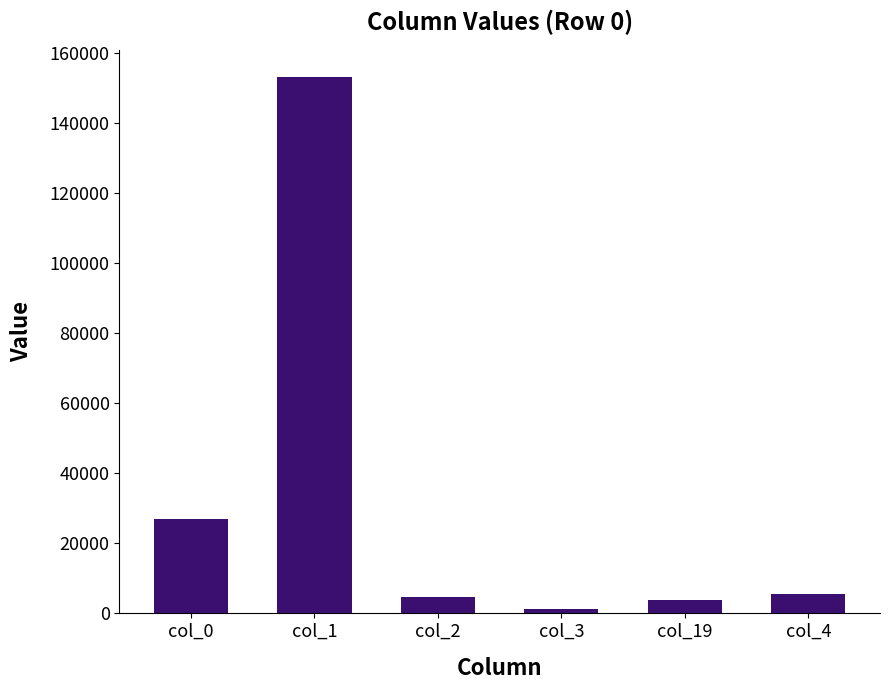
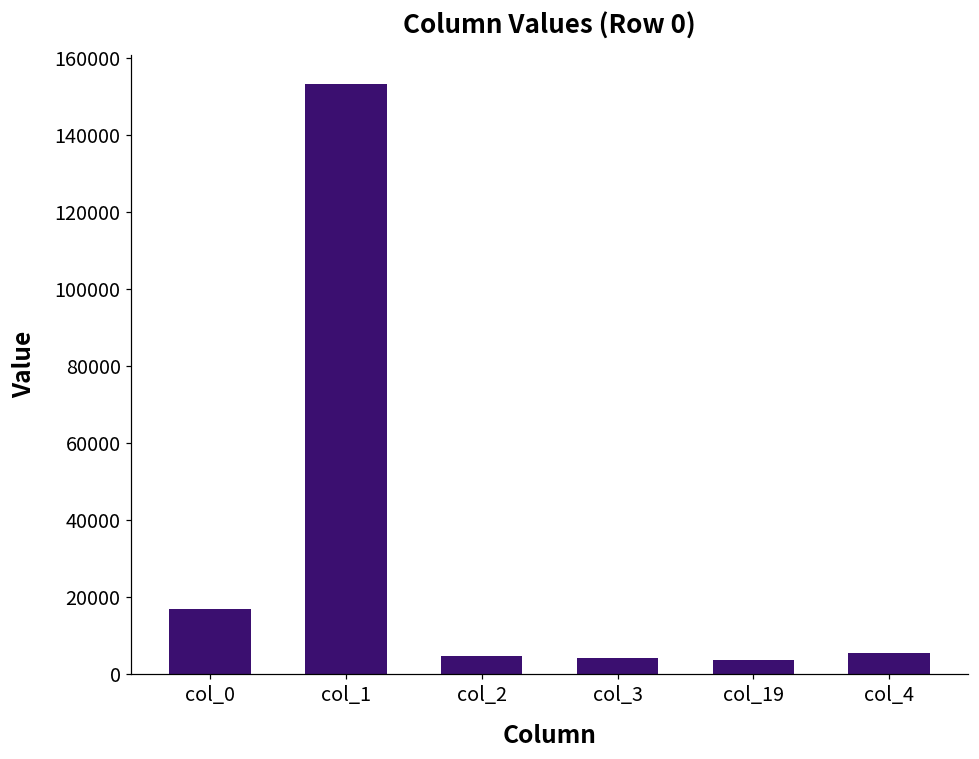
  {
-   "col_0": 27000,
+   "col_0": 17000,
    "col_1": 153000,
    "col_2": 5000,
-   "col_3": 1000,
+   "col_3": 4000,
    "col_19": 4000,
    "col_4": 5000
  }
